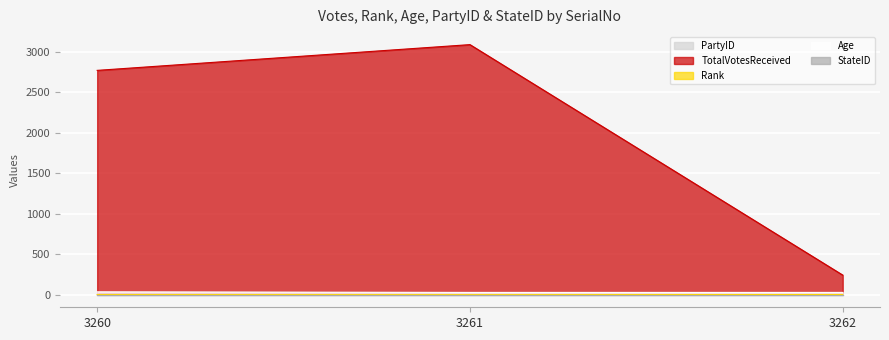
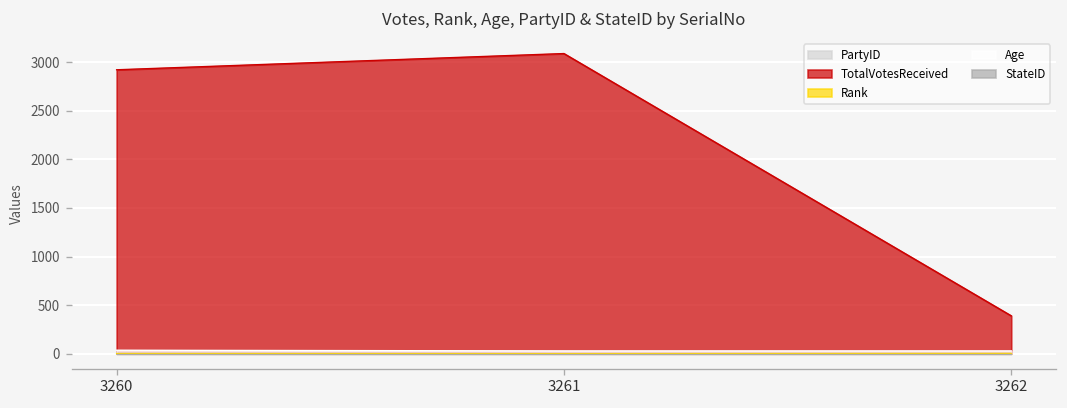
  {
    "TotalVotesReceived": {
-     "3260": 2800,
+     "3260": 2900,
      "3261": 3100,
-     "3262": 200
+     "3262": 400
    }
  }
